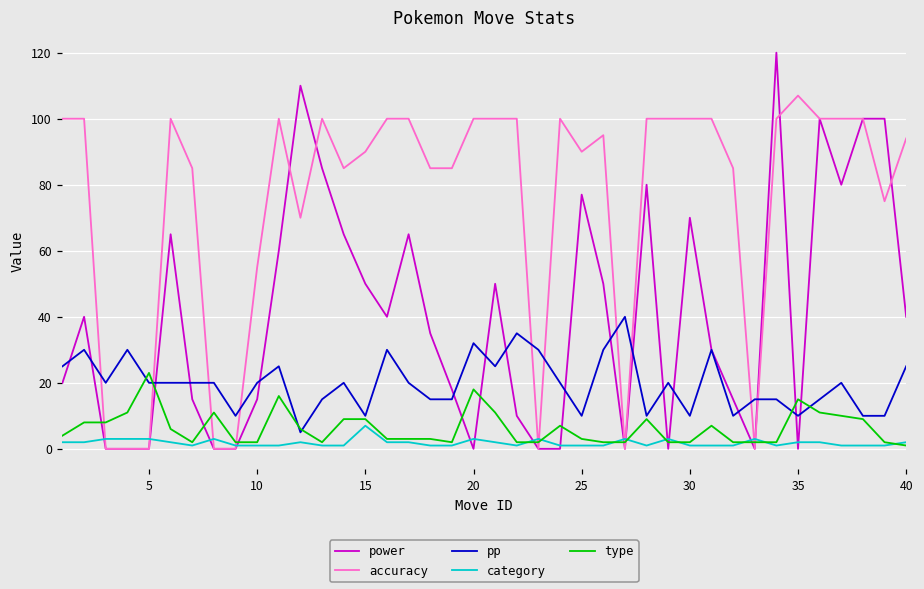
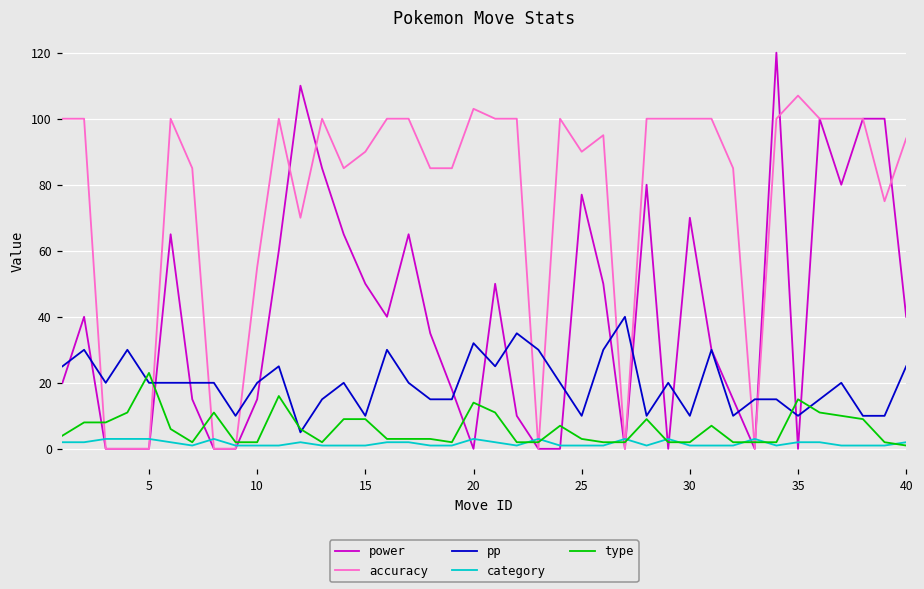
  {
    "power": {
      "10": 15,
      "15": 50,
      "20": 0,
      "25": 77,
      "30": 70,
      "35": 0,
      "40": 40
    },
    "accuracy": {
      "10": 55,
      "15": 90,
-     "20": 100,
+     "20": 103,
      "25": 90,
      "30": 100,
      "35": 107,
      "40": 94
    },
    "pp": {
      "5": 20,
      "10": 20,
      "15": 10,
      "20": 32,
      "25": 10,
      "30": 10,
      "35": 10,
      "40": 25
    },
    "category": {
      "5": 3,
      "10": 1,
-     "15": 7,
+     "15": 1,
      "20": 3,
      "25": 1,
      "30": 1,
      "35": 2,
      "40": 2
    },
    "type": {
      "5": 23,
      "10": 2,
      "15": 9,
-     "20": 18,
+     "20": 14,
      "25": 3,
      "30": 2,
      "35": 15,
      "40": 1
    }
  }
